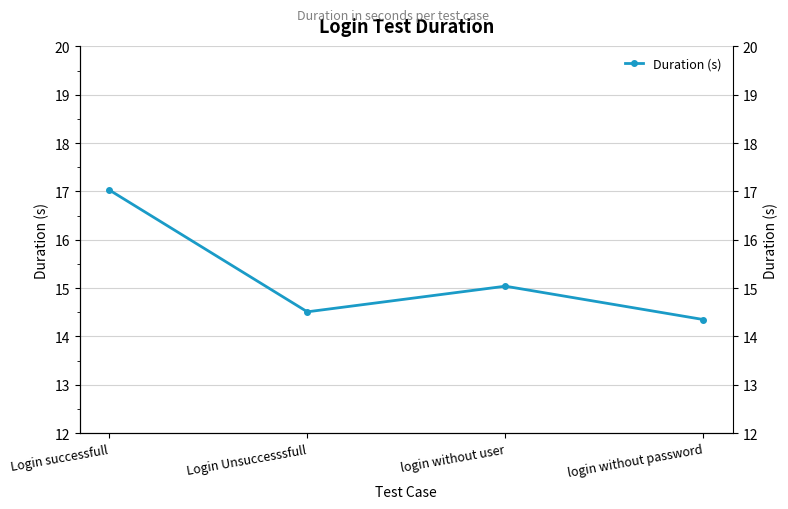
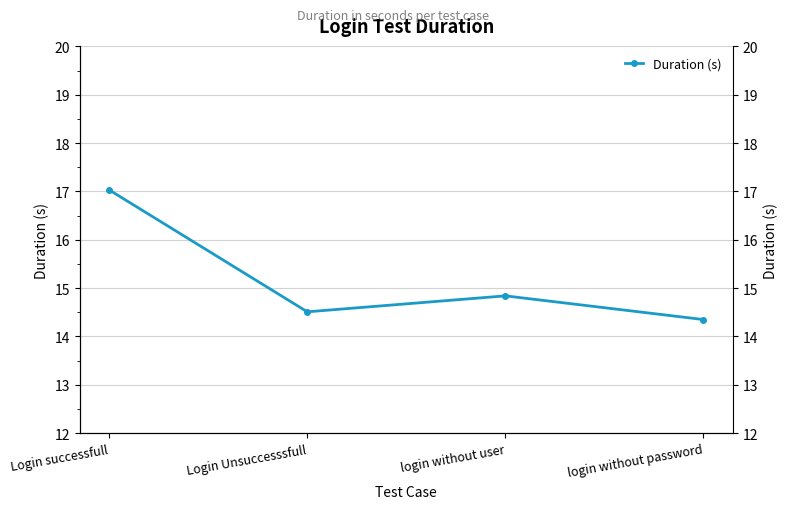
  {
    "Login successfull": 17.0,
    "Login Unsuccesssfull": 14.5,
-   "login without user": 15.0,
+   "login without user": 14.8,
    "login without password": 14.4
  }
